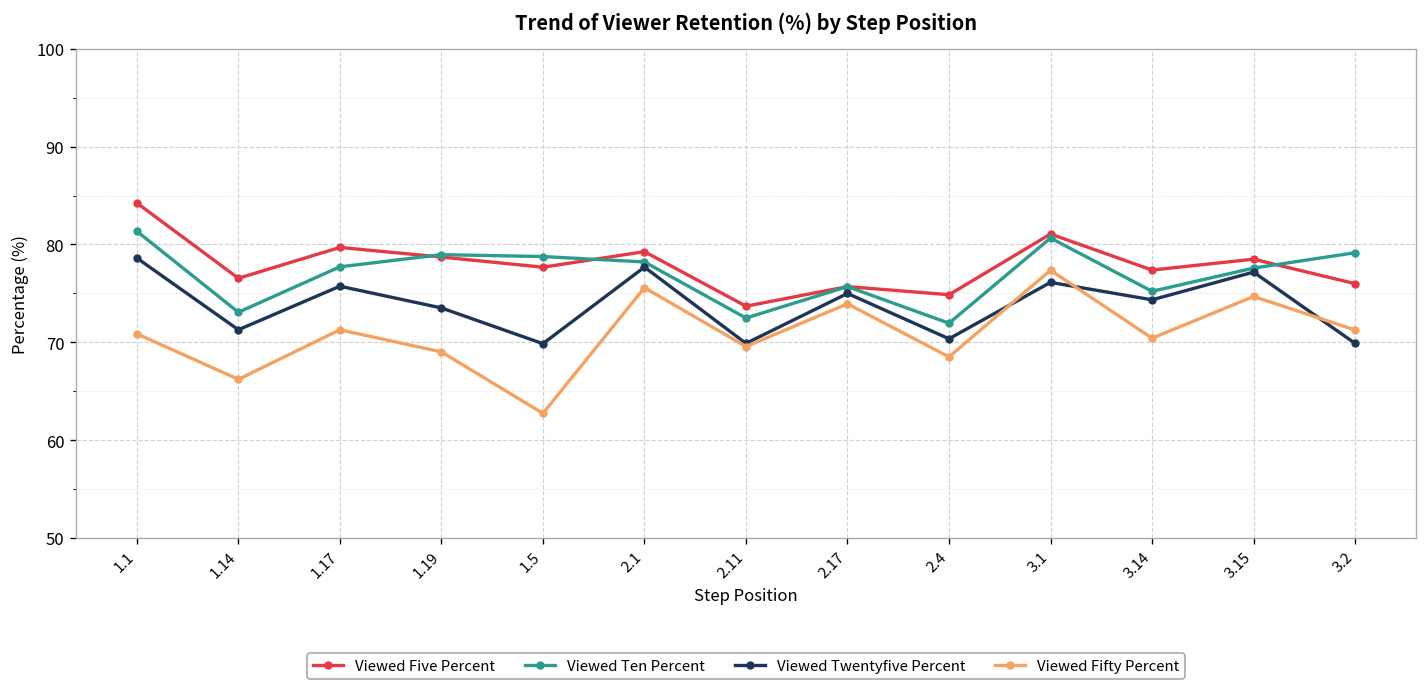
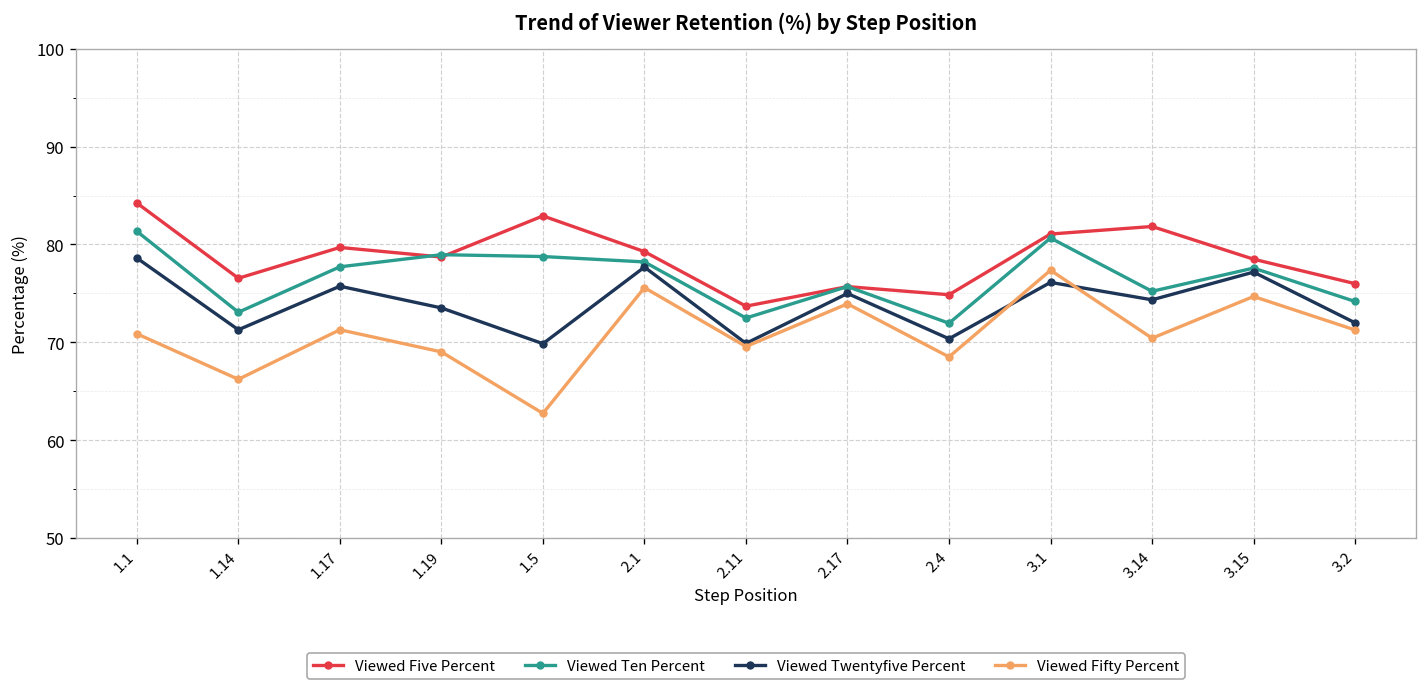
  {
    "Viewed Five Percent": {
      "1.1": 84,
      "1.14": 77,
      "1.17": 80,
-     "1.5": 78,
+     "1.5": 83,
      "2.1": 79,
      "2.11": 74,
      "2.4": 75,
      "3.1": 81,
-     "3.14": 77,
+     "3.14": 82,
      "3.15": 79,
      "3.2": 76
    },
    "Viewed Ten Percent": {
      "1.1": 81,
      "1.14": 73,
      "1.17": 78,
      "1.5": 79,
      "2.1": 78,
      "2.11": 72,
      "2.4": 72,
      "3.1": 81,
      "3.14": 75,
      "3.15": 78,
-     "3.2": 79
+     "3.2": 74
    },
    "Viewed Twentyfive Percent": {
      "1.1": 79,
      "1.14": 71,
      "1.17": 76,
      "1.19": 74,
      "1.5": 70,
      "2.1": 78,
      "2.11": 70,
      "2.17": 75,
      "2.4": 70,
      "3.1": 76,
      "3.14": 74,
      "3.15": 77,
-     "3.2": 70
+     "3.2": 72
    },
    "Viewed Fifty Percent": {
      "1.1": 71,
      "1.14": 66,
      "1.17": 71,
      "1.19": 69,
      "1.5": 63,
      "2.1": 76,
      "2.11": 70,
      "2.17": 74,
      "2.4": 69,
      "3.1": 77,
      "3.14": 70,
      "3.15": 75,
      "3.2": 71
    }
  }
